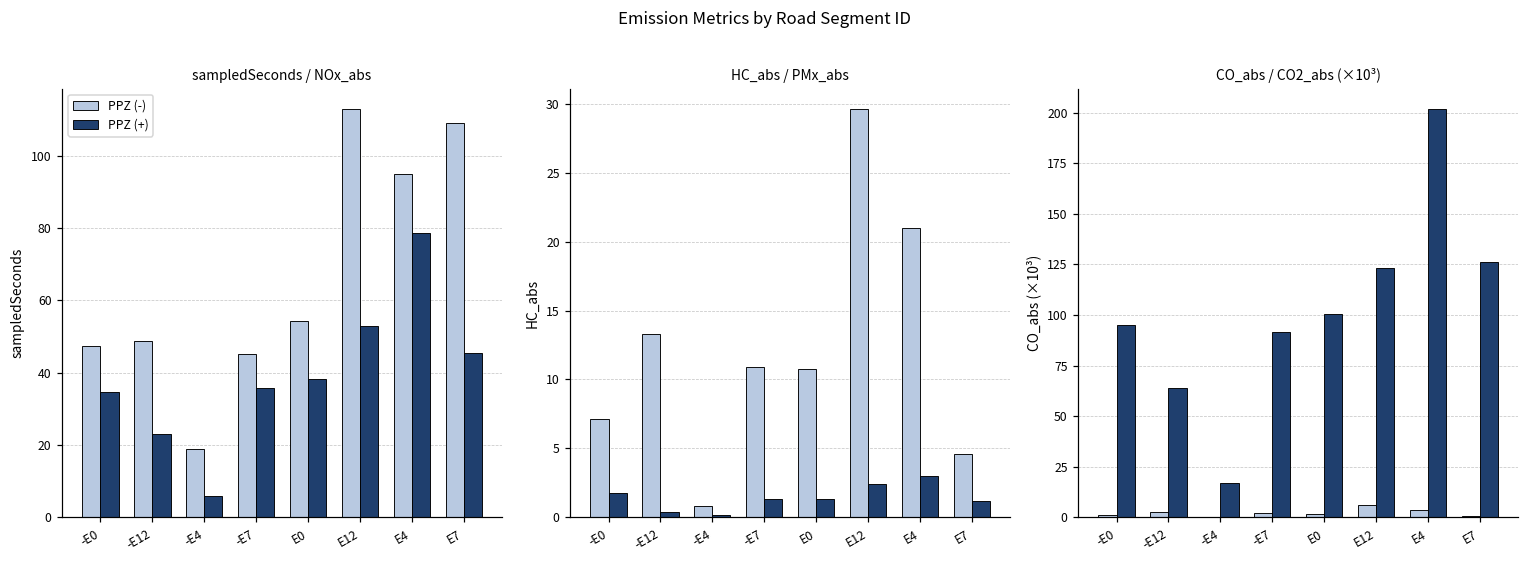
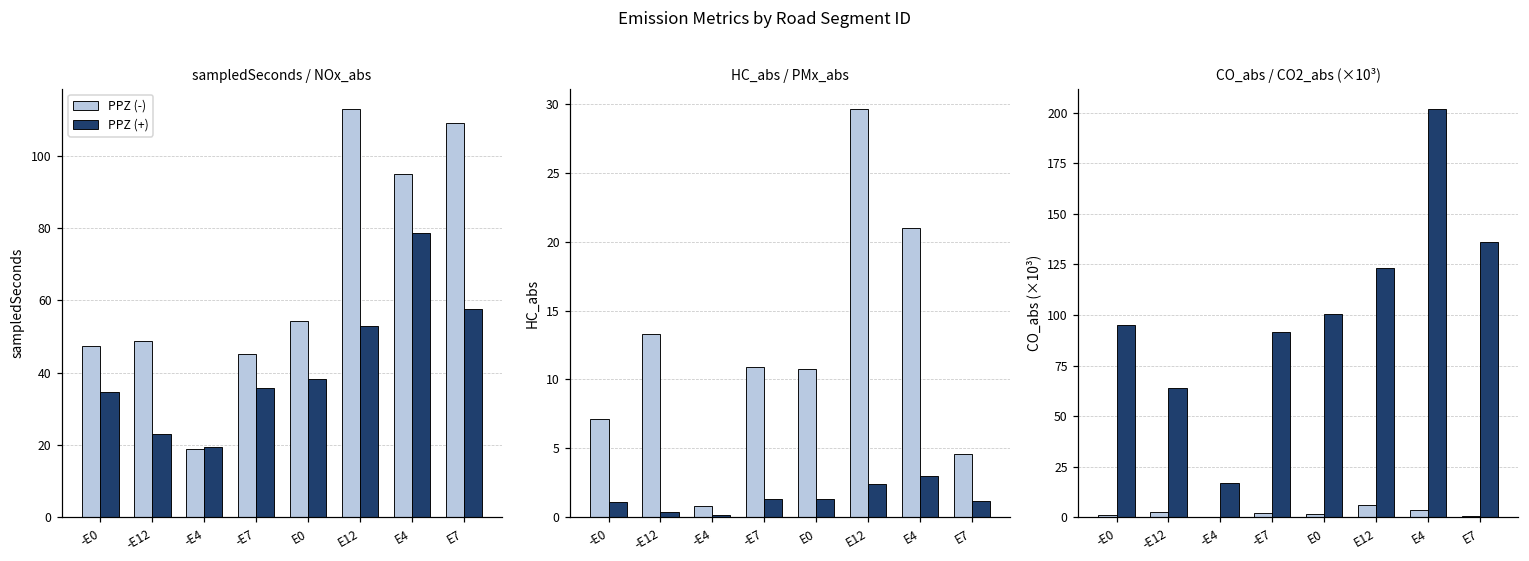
  {
    "sampledSeconds / NOx_abs": {
      "PPZ (-)": {
        "-E0": 47,
        "-E12": 49,
        "-E4": 19,
        "-E7": 45,
        "E0": 54,
        "E12": 113,
        "E4": 95,
        "E7": 109
      },
      "PPZ (+)": {
        "-E0": 35,
        "-E12": 23,
-       "-E4": 6,
+       "-E4": 19,
        "-E7": 36,
        "E0": 38,
        "E12": 53,
        "E4": 79,
-       "E7": 45
+       "E7": 58
      }
    },
    "HC_abs / PMx_abs": {
      "PPZ (-)": {
        "-E0": 7.1,
        "-E12": 13.3,
        "-E4": 0.8,
        "-E7": 10.9,
        "E0": 10.7,
        "E12": 29.6,
        "E4": 21.0,
        "E7": 4.6
      },
      "PPZ (+)": {
-       "-E0": 1.8,
+       "-E0": 1.1,
        "-E12": 0.4,
        "-E7": 1.4,
        "E0": 1.4,
        "E12": 2.4,
        "E4": 3.0,
        "E7": 1.2
      }
    },
    "CO_abs / CO2_abs (×10³)": {
      "PPZ (-)": {
        "-E12": 3,
        "-E7": 2,
        "E0": 2,
        "E12": 6,
        "E4": 4
      },
      "PPZ (+)": {
        "-E0": 95,
        "-E12": 64,
        "-E4": 17,
        "-E7": 92,
        "E0": 100,
        "E12": 123,
        "E4": 202,
-       "E7": 126
+       "E7": 136
      }
    }
  }
